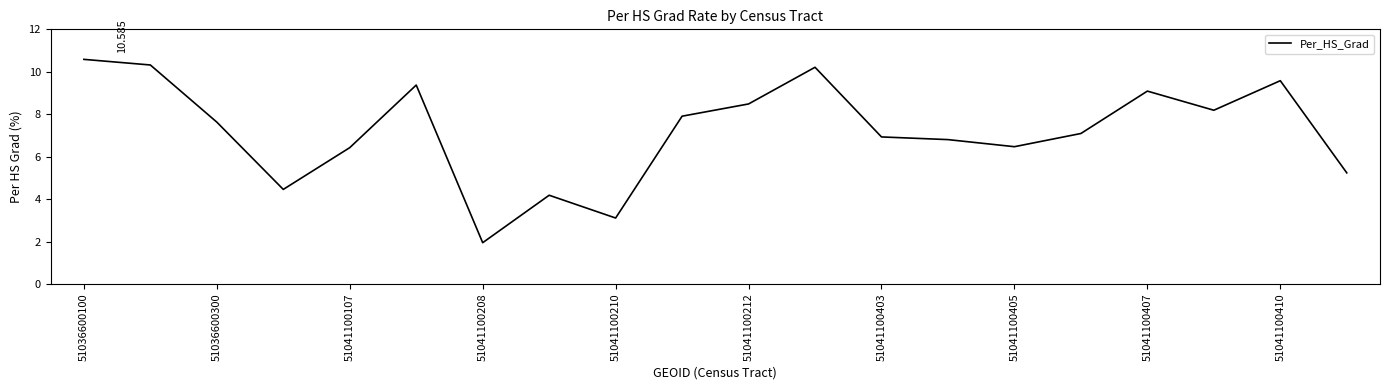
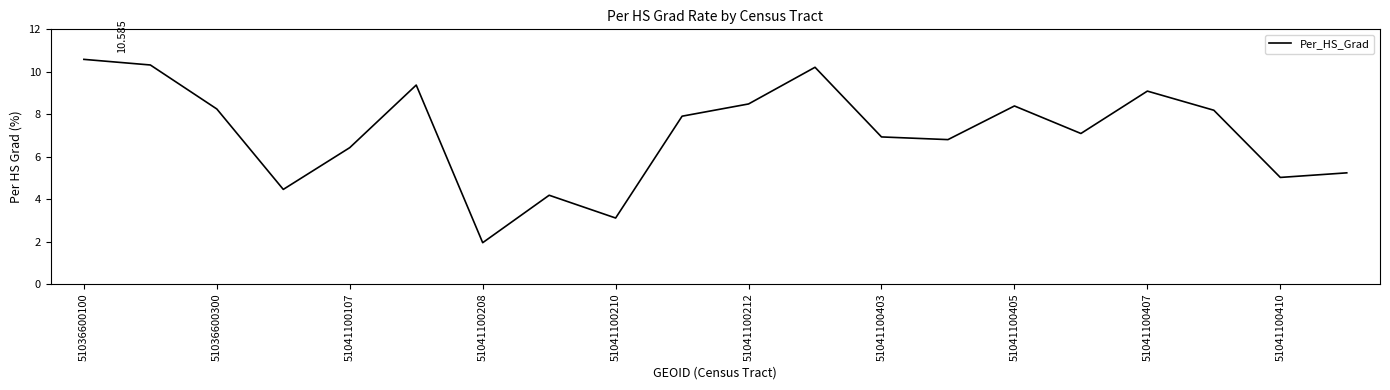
  {
    "51036600100": 10.6,
-   "51036600300": 7.6,
+   "51036600300": 8.2,
    "51041100107": 6.4,
    "51041100208": 1.9,
    "51041100210": 3.1,
    "51041100212": 8.5,
    "51041100403": 6.9,
-   "51041100405": 6.5,
+   "51041100405": 8.4,
    "51041100407": 9.1,
-   "51041100410": 9.6
+   "51041100410": 5.0
  }
